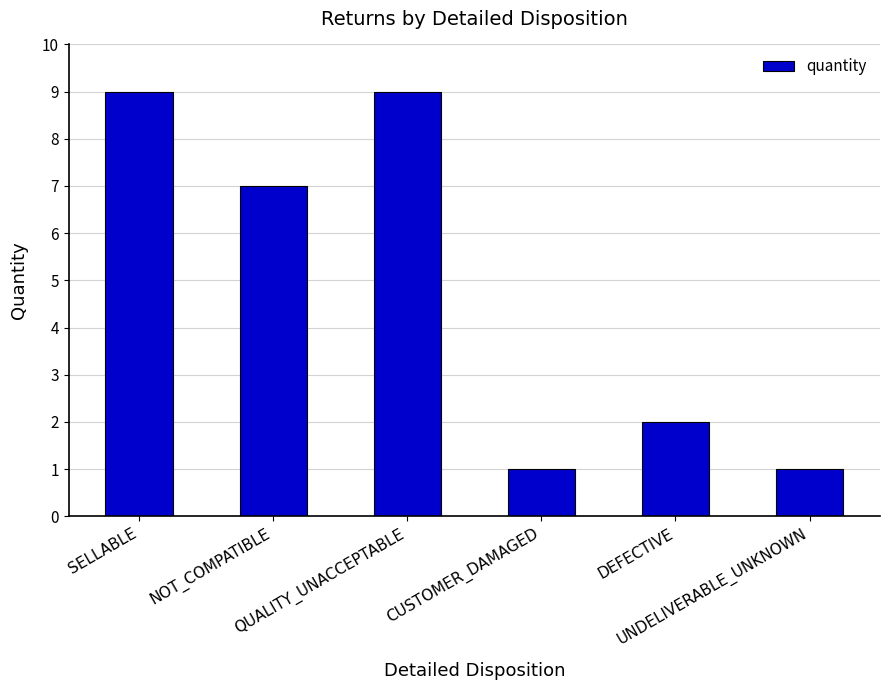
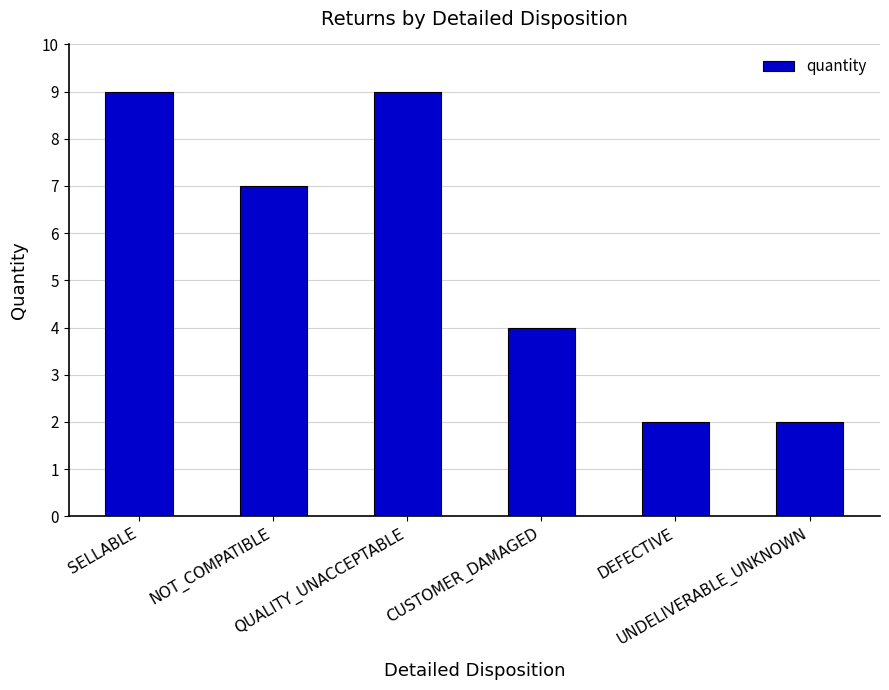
  {
    "SELLABLE": 9,
    "NOT_COMPATIBLE": 7,
    "QUALITY_UNACCEPTABLE": 9,
-   "CUSTOMER_DAMAGED": 1,
+   "CUSTOMER_DAMAGED": 4,
    "DEFECTIVE": 2,
-   "UNDELIVERABLE_UNKNOWN": 1
+   "UNDELIVERABLE_UNKNOWN": 2
  }
